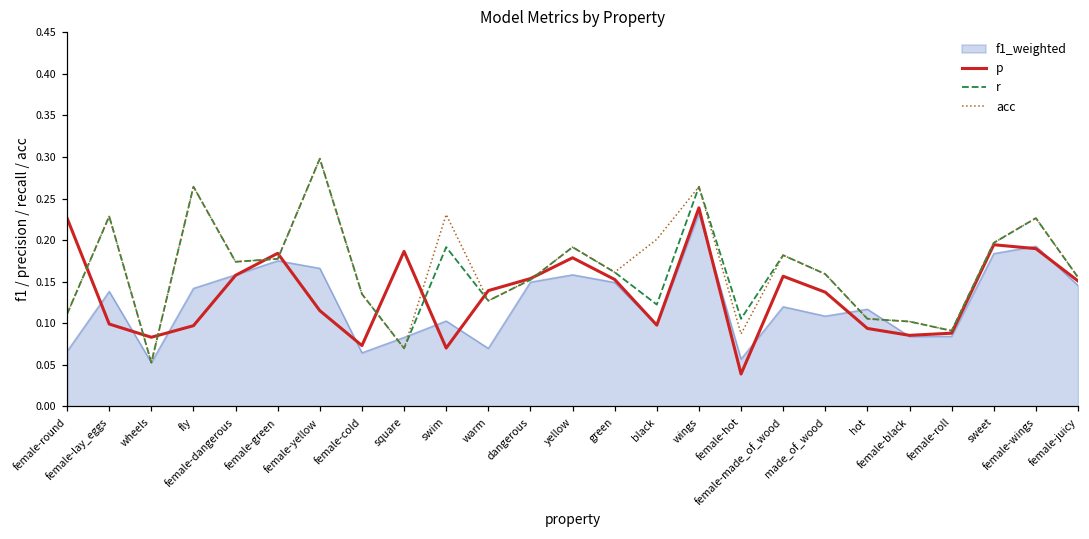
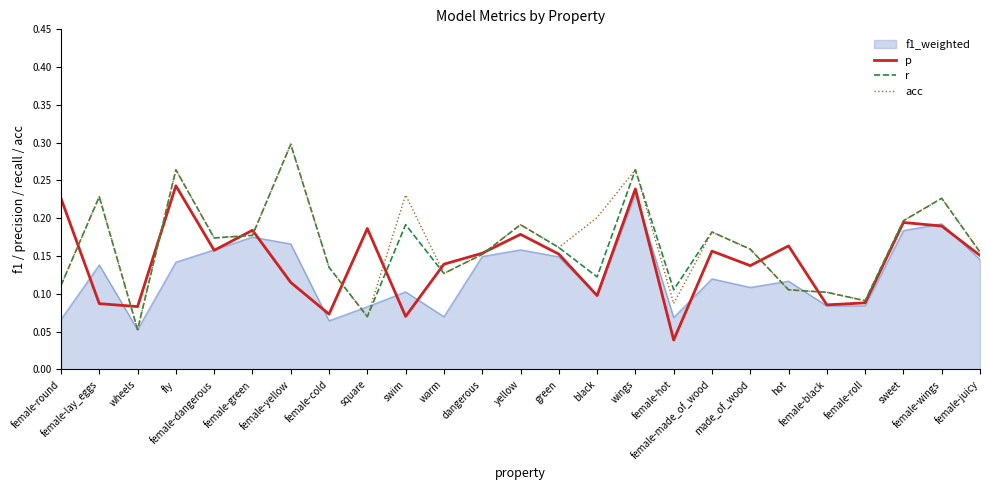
  {
    "f1_weighted": {
      "female-round": 0.07,
      "female-lay_eggs": 0.14,
      "fly": 0.14,
      "female-yellow": 0.17,
      "female-cold": 0.06,
      "square": 0.08,
      "swim": 0.10,
      "warm": 0.07,
      "yellow": 0.16,
      "green": 0.15,
      "wings": 0.23,
-     "female-hot": 0.06,
+     "female-hot": 0.07,
      "female-made_of_wood": 0.12,
      "made_of_wood": 0.11,
      "hot": 0.12,
      "female-roll": 0.08,
      "sweet": 0.18,
      "female-juicy": 0.15
    },
    "p": {
      "female-round": 0.23,
-     "female-lay_eggs": 0.10,
+     "female-lay_eggs": 0.09,
      "wheels": 0.08,
-     "fly": 0.10,
+     "fly": 0.24,
      "female-green": 0.18,
      "female-yellow": 0.12,
      "female-cold": 0.07,
      "square": 0.19,
      "swim": 0.07,
      "warm": 0.14,
      "yellow": 0.18,
      "green": 0.15,
      "wings": 0.24,
      "female-hot": 0.04,
      "female-made_of_wood": 0.16,
      "made_of_wood": 0.14,
-     "hot": 0.09,
+     "hot": 0.16,
      "female-juicy": 0.15
    },
    "r": {
      "swim": 0.19,
      "black": 0.12,
      "female-hot": 0.11
    },
    "acc": {
      "swim": 0.23,
      "black": 0.20,
      "female-hot": 0.09
    }
  }
